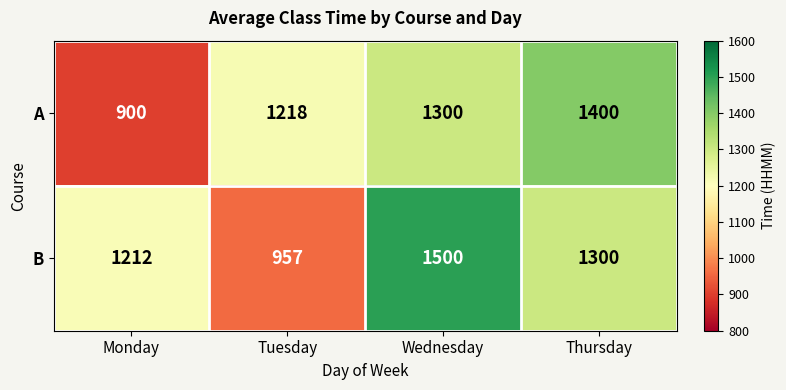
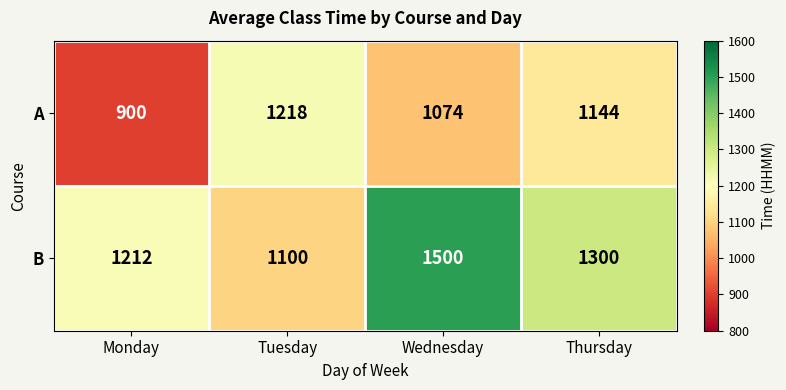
  {
    "A": {
      "Monday": 900,
      "Tuesday": 1218,
-     "Wednesday": 1300,
-     "Thursday": 1400
+     "Wednesday": 1074,
+     "Thursday": 1144
    },
    "B": {
      "Monday": 1212,
-     "Tuesday": 957,
+     "Tuesday": 1100,
      "Wednesday": 1500,
      "Thursday": 1300
    }
  }
